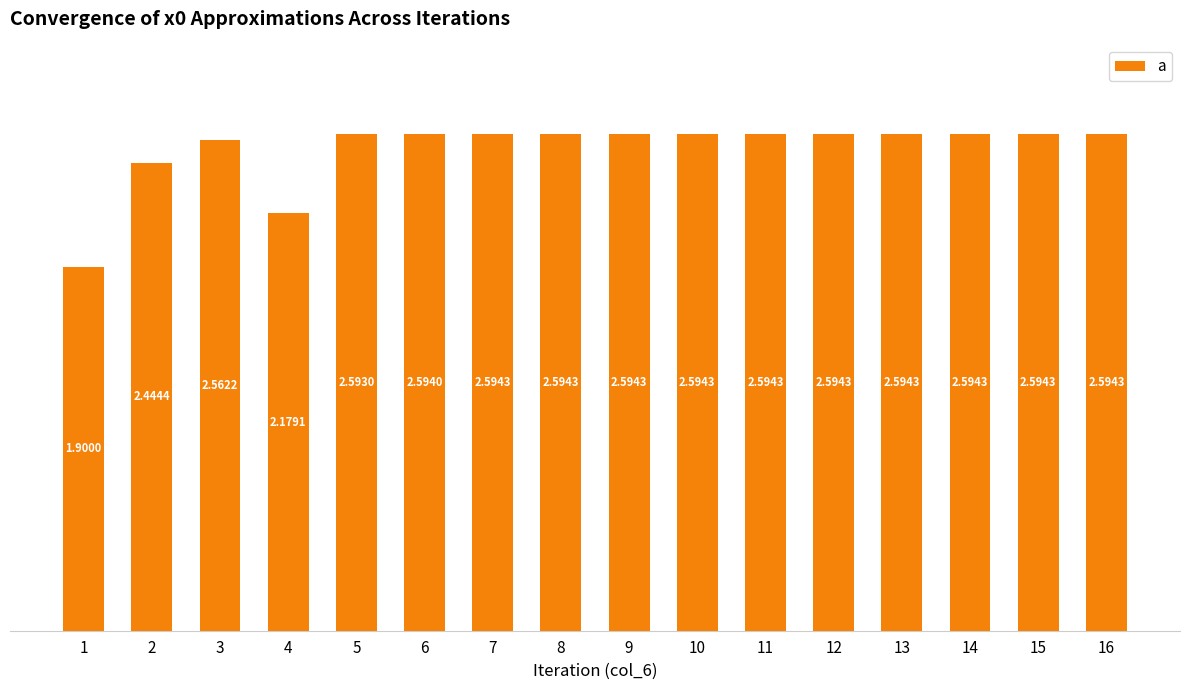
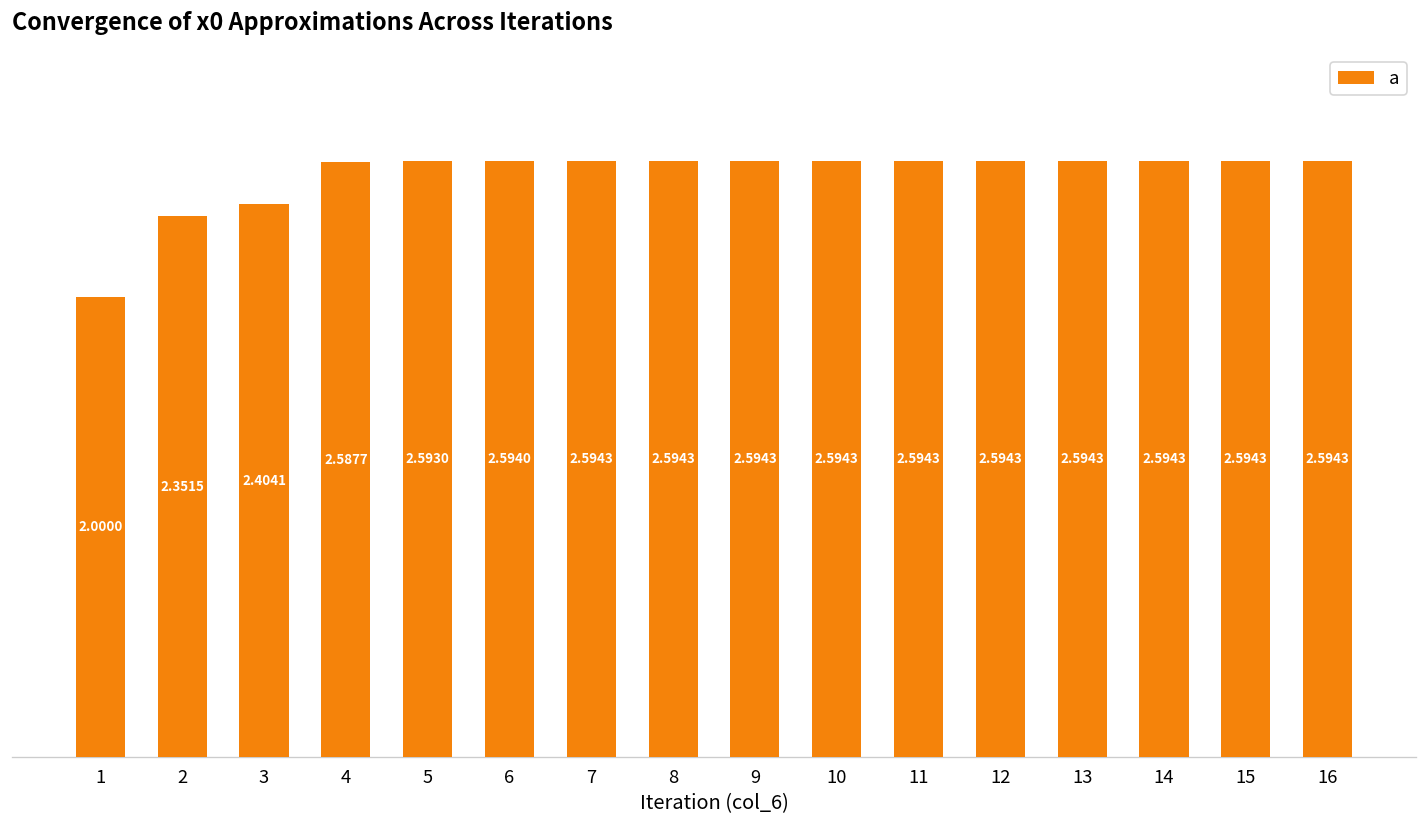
  {
-   "1": 1.9000,
-   "2": 2.4444,
-   "3": 2.5622,
-   "4": 2.1791,
+   "1": 2.0000,
+   "2": 2.3515,
+   "3": 2.4041,
+   "4": 2.5877,
    "5": 2.5930,
    "6": 2.5940,
    "7": 2.5943,
    "8": 2.5943,
    "9": 2.5943,
    "10": 2.5943,
    "11": 2.5943,
    "12": 2.5943,
    "13": 2.5943,
    "14": 2.5943,
    "15": 2.5943,
    "16": 2.5943
  }
